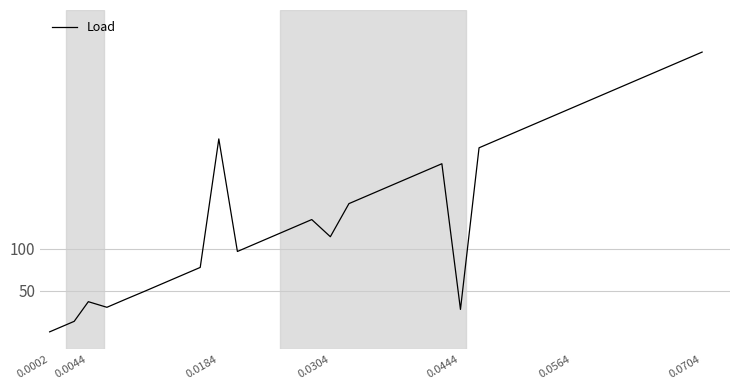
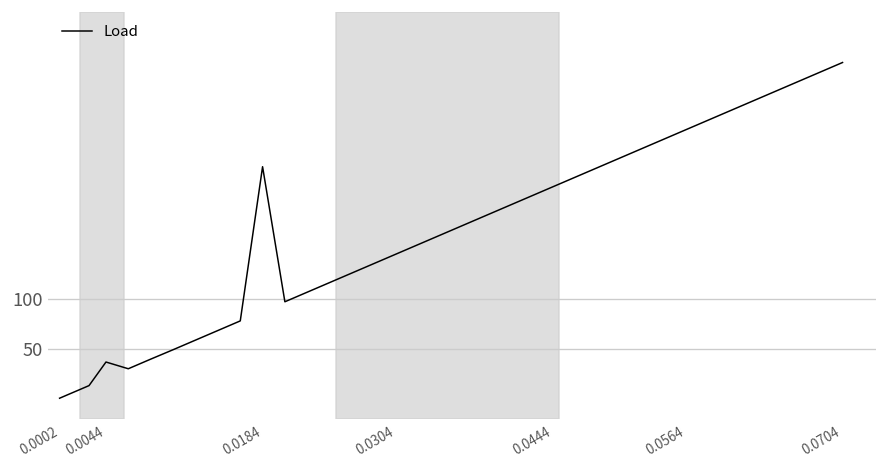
  {
    "0.0002": 0,
    "0.0044": 40,
    "0.0184": 230,
-   "0.0304": 110,
-   "0.0444": 30,
+   "0.0304": 140,
+   "0.0444": 210,
    "0.0564": 270,
    "0.0704": 330
  }
